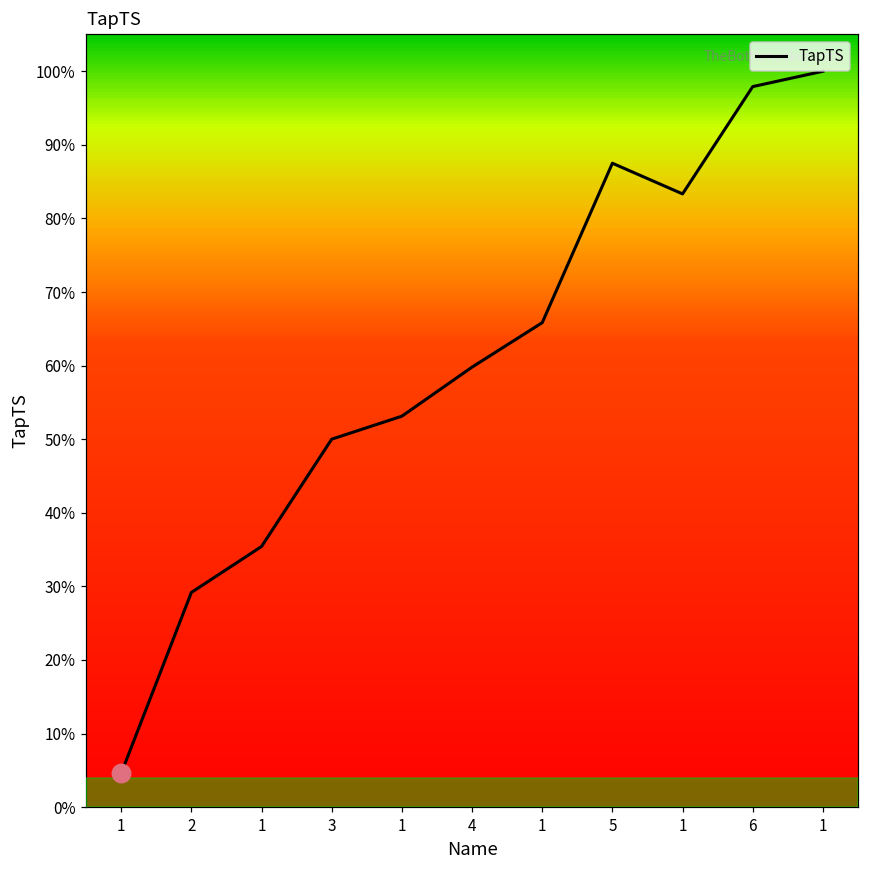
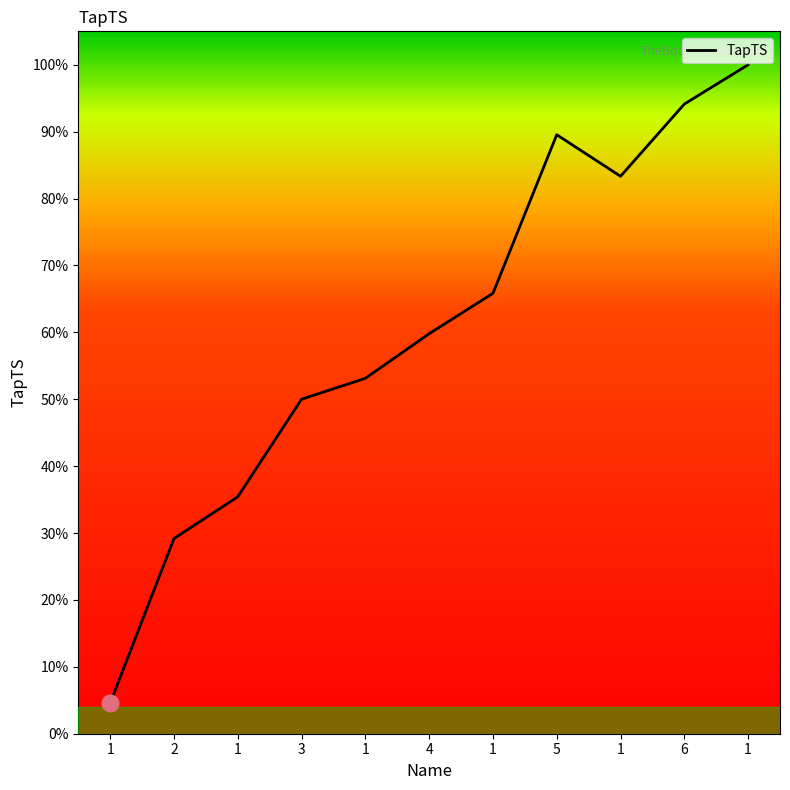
  {
    "TapTS": {
      "2": "29%",
      "3": "50%",
      "4": "60%",
-     "5": "88%",
-     "6": "98%"
+     "5": "90%",
+     "6": "94%"
    }
  }
